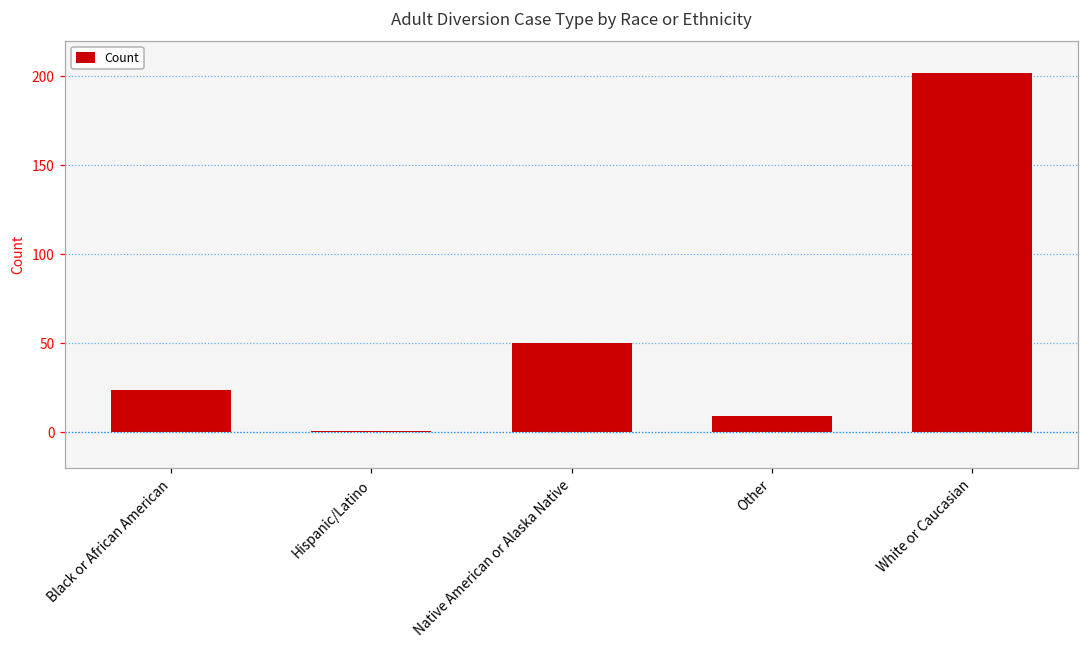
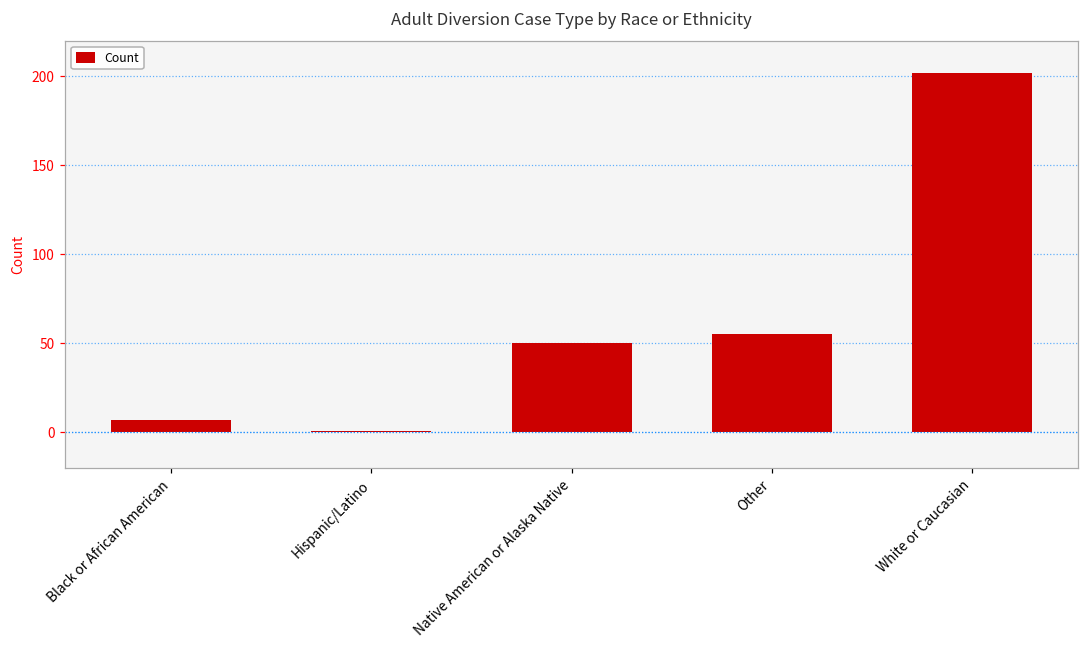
  {
-   "Black or African American": 24,
+   "Black or African American": 7,
    "Native American or Alaska Native": 50,
-   "Other": 9,
+   "Other": 55,
    "White or Caucasian": 202
  }
